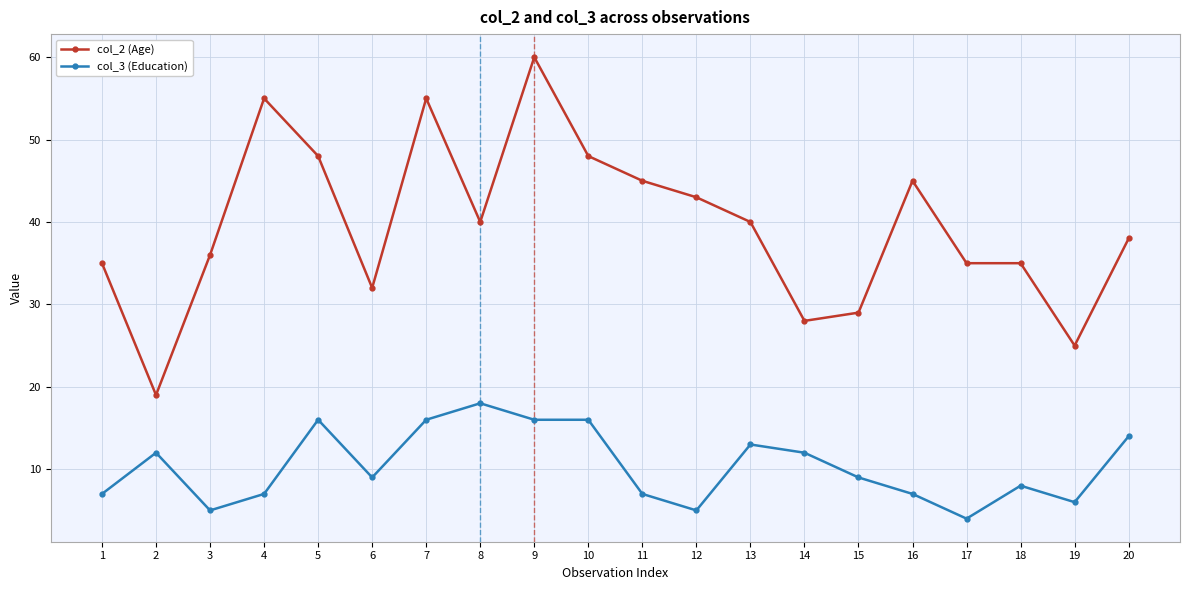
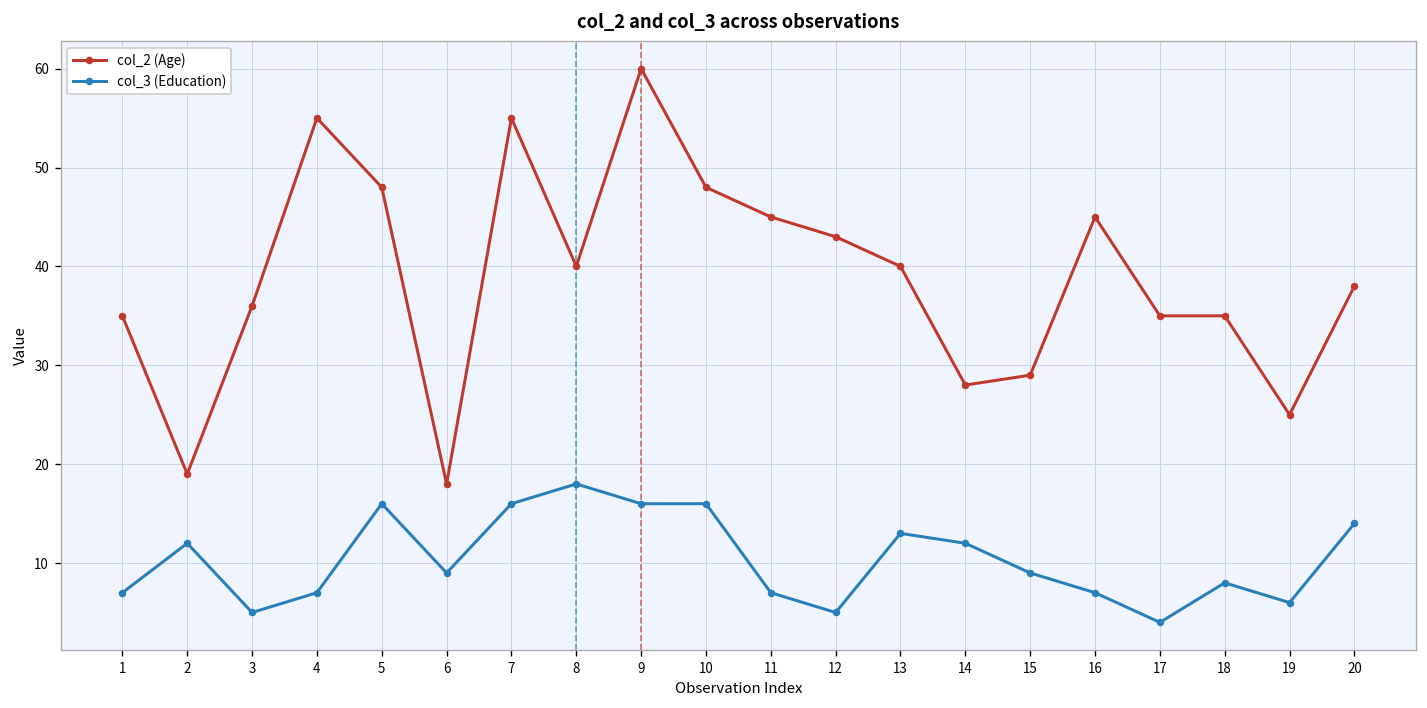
  {
    "col_2 (Age)": {
      "1": 35,
      "2": 19,
      "3": 36,
      "4": 55,
      "5": 48,
-     "6": 32,
+     "6": 18,
      "7": 55,
      "8": 40,
      "9": 60,
      "10": 48,
      "11": 45,
      "12": 43,
      "13": 40,
      "14": 28,
      "15": 29,
      "16": 45,
      "17": 35,
      "18": 35,
      "19": 25,
      "20": 38
    },
    "col_3 (Education)": {
      "1": 7,
      "2": 12,
      "3": 5,
      "4": 7,
      "5": 16,
      "6": 9,
      "7": 16,
      "8": 18,
      "9": 16,
      "10": 16,
      "11": 7,
      "12": 5,
      "13": 13,
      "14": 12,
      "15": 9,
      "16": 7,
      "17": 4,
      "18": 8,
      "19": 6,
      "20": 14
    }
  }
